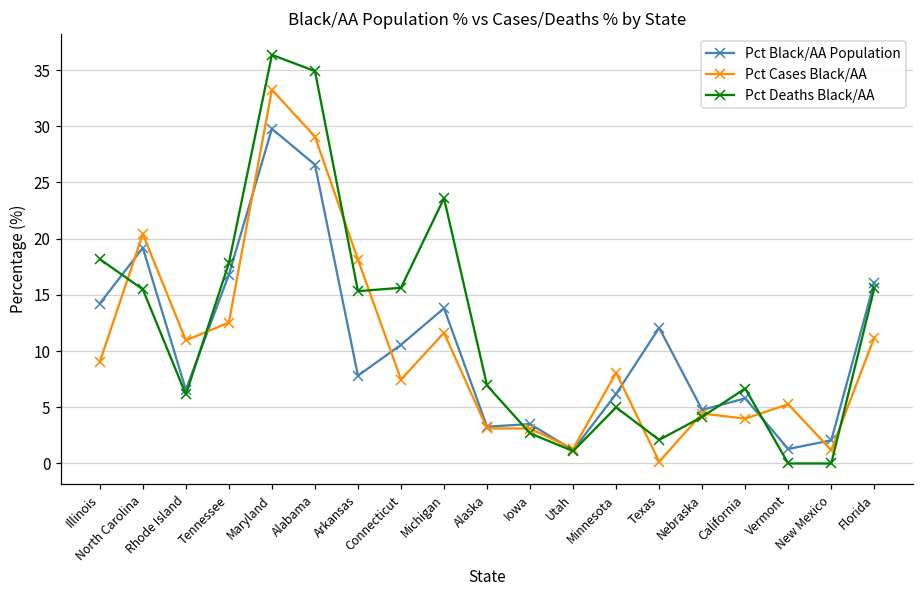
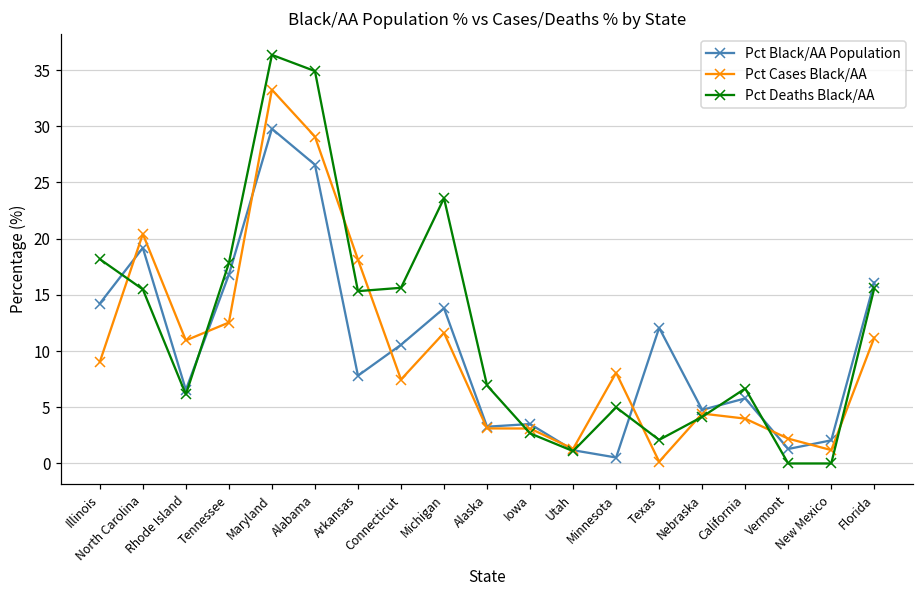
  {
    "Pct Black/AA Population": {
      "Illinois": 14.2,
      "North Carolina": 19.2,
      "Rhode Island": 6.6,
      "Tennessee": 16.8,
      "Maryland": 29.8,
      "Alabama": 26.6,
      "Arkansas": 7.8,
      "Connecticut": 10.6,
      "Michigan": 13.8,
      "Iowa": 3.5,
-     "Minnesota": 6.2,
+     "Minnesota": 0.5,
      "Texas": 12.1,
      "Nebraska": 4.8,
      "California": 5.8,
      "Vermont": 1.3,
      "New Mexico": 2.1,
      "Florida": 16.1
    },
    "Pct Cases Black/AA": {
      "Illinois": 9.0,
      "North Carolina": 20.4,
      "Rhode Island": 11.0,
      "Tennessee": 12.5,
      "Maryland": 33.3,
      "Alabama": 29.1,
      "Arkansas": 18.1,
      "Connecticut": 7.5,
      "Michigan": 11.6,
      "Iowa": 3.1,
      "Minnesota": 8.1,
      "Texas": 0.2,
      "Nebraska": 4.4,
      "California": 4.0,
-     "Vermont": 5.3,
+     "Vermont": 2.2,
      "New Mexico": 1.2,
      "Florida": 11.2
    },
    "Pct Deaths Black/AA": {
      "Illinois": 18.2,
      "North Carolina": 15.5,
      "Rhode Island": 6.1,
      "Tennessee": 17.8,
      "Maryland": 36.4,
      "Alabama": 34.9,
      "Arkansas": 15.3,
      "Connecticut": 15.6,
      "Michigan": 23.6,
      "Alaska": 6.9,
      "Iowa": 2.7,
      "Minnesota": 5.0,
      "Texas": 2.1,
      "Nebraska": 4.2,
      "California": 6.7,
      "Vermont": 0.0,
      "New Mexico": 0.0,
      "Florida": 15.6
    }
  }
